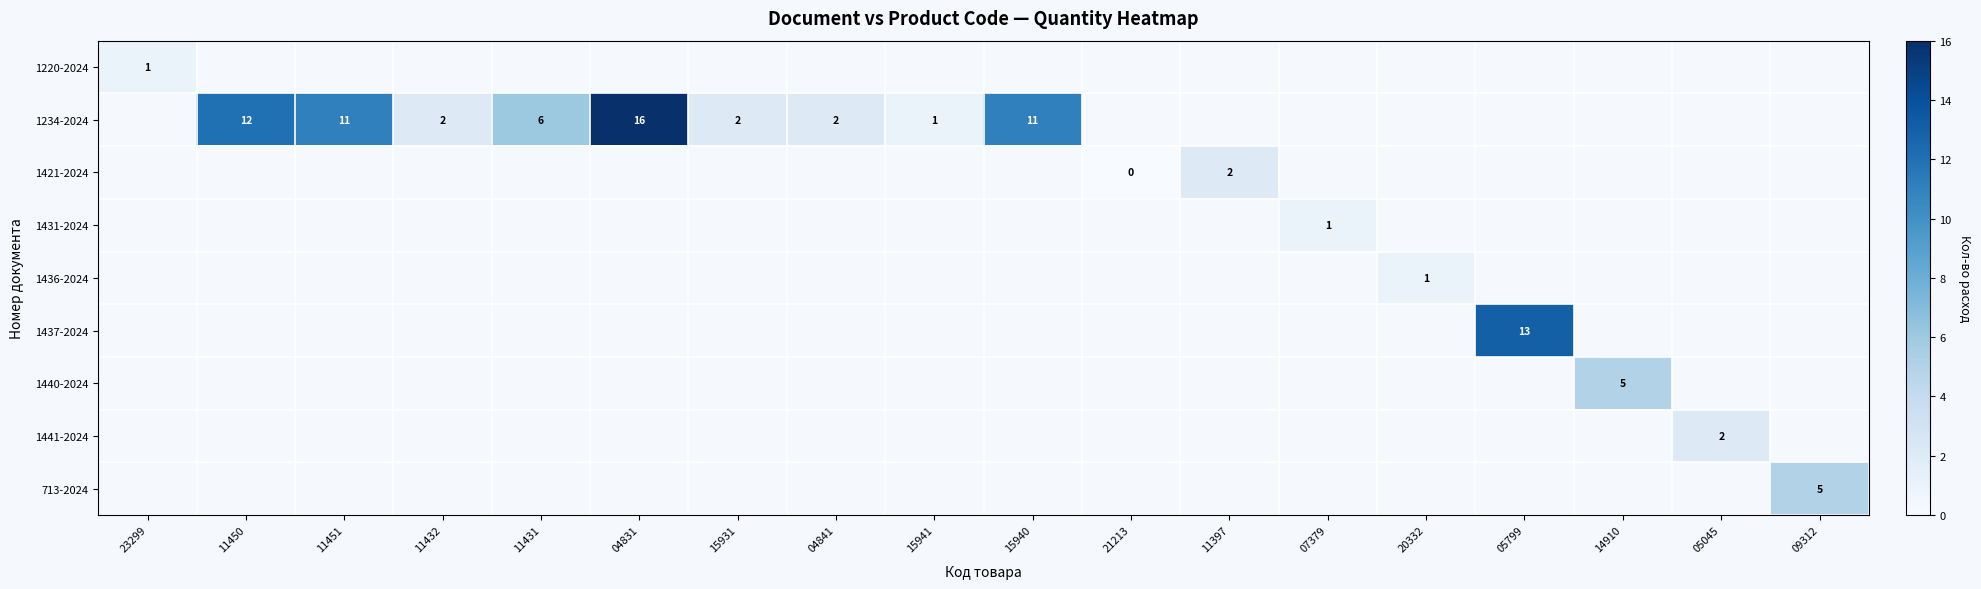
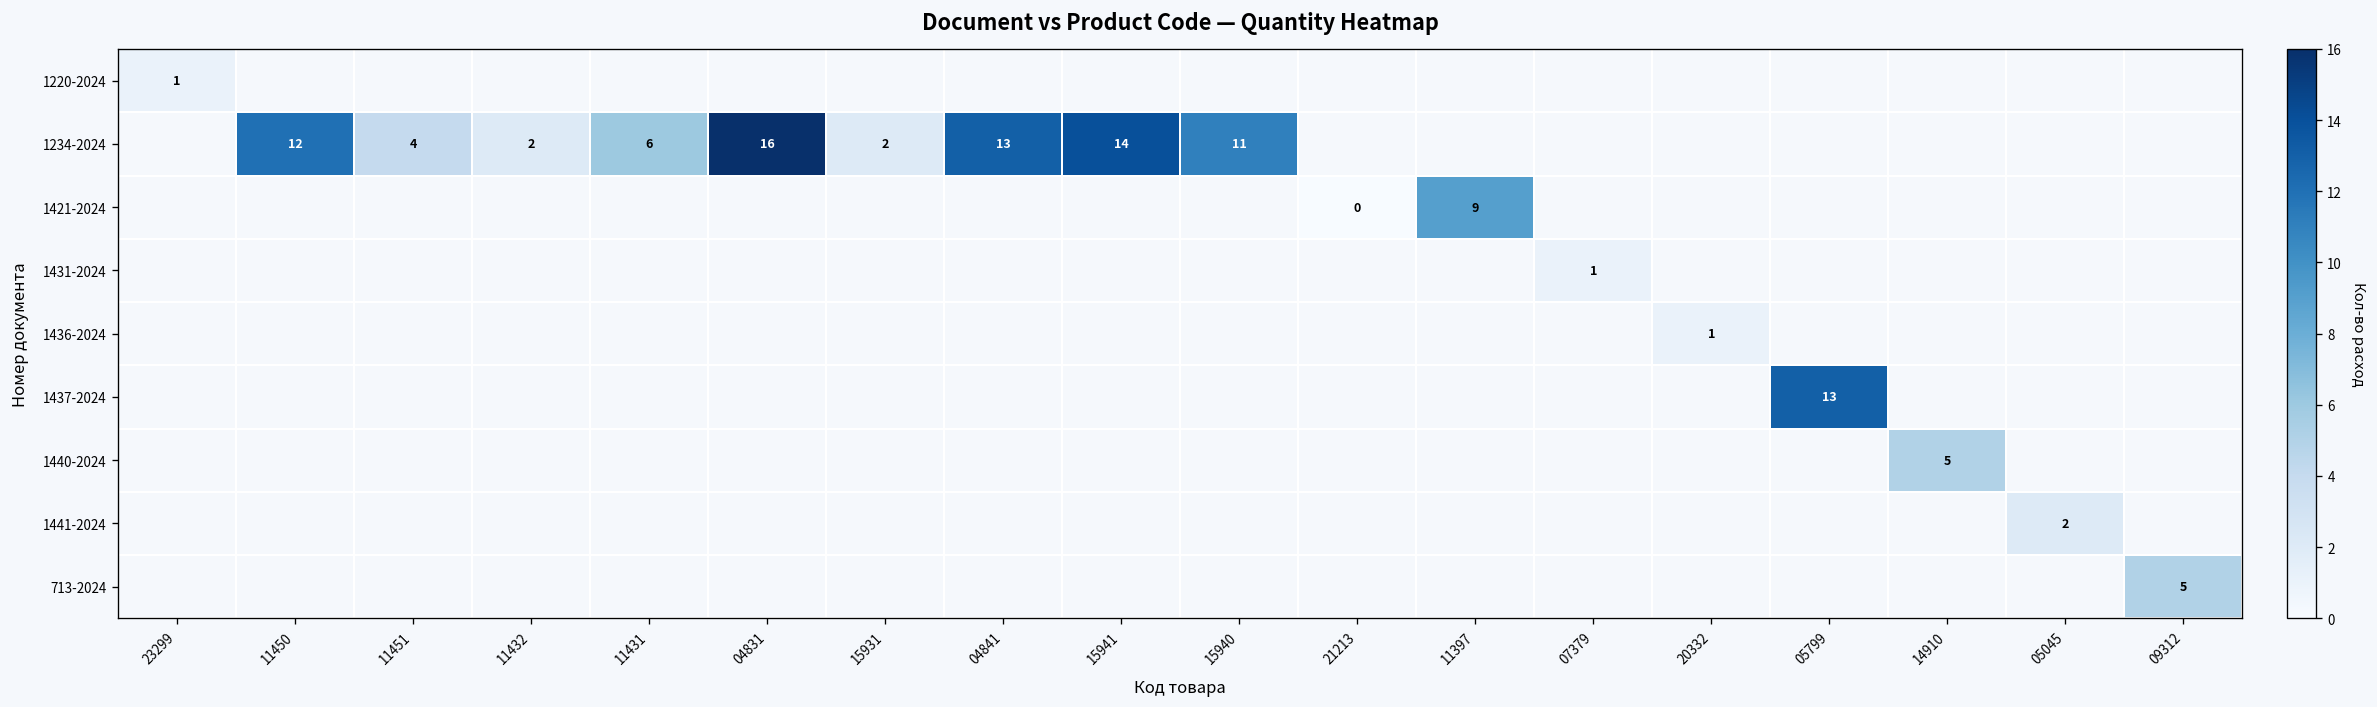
  {
    "1220-2024": {
      "23299": 1
    },
    "1234-2024": {
      "11450": 12,
-     "11451": 11,
+     "11451": 4,
      "11432": 2,
      "11431": 6,
      "04831": 16,
      "15931": 2,
-     "04841": 2,
-     "15941": 1,
+     "04841": 13,
+     "15941": 14,
      "15940": 11
    },
    "1421-2024": {
      "21213": 0,
-     "11397": 2
+     "11397": 9
    },
    "1431-2024": {
      "07379": 1
    },
    "1436-2024": {
      "20332": 1
    },
    "1437-2024": {
      "05799": 13
    },
    "1440-2024": {
      "14910": 5
    },
    "1441-2024": {
      "05045": 2
    },
    "713-2024": {
      "09312": 5
    }
  }
